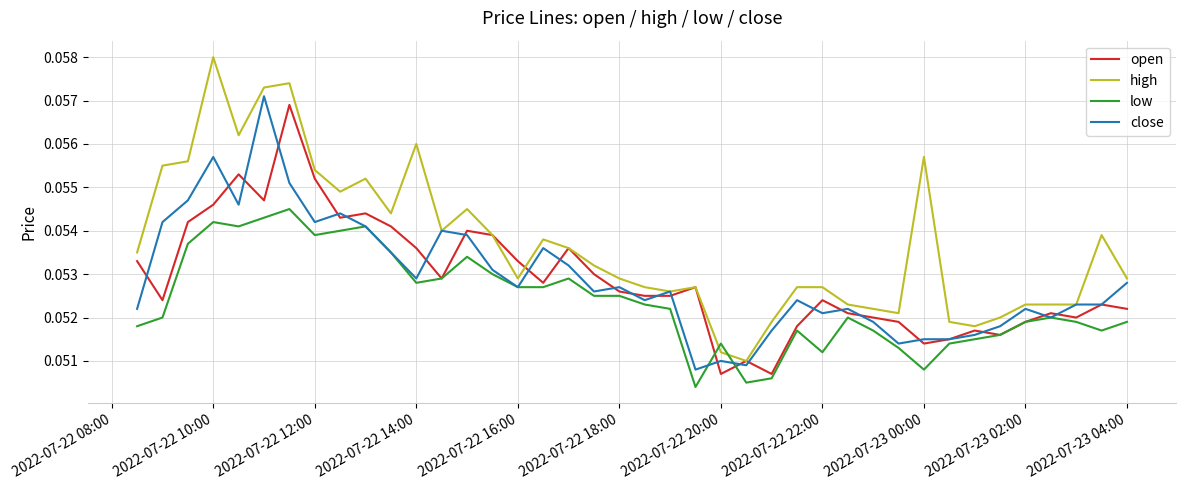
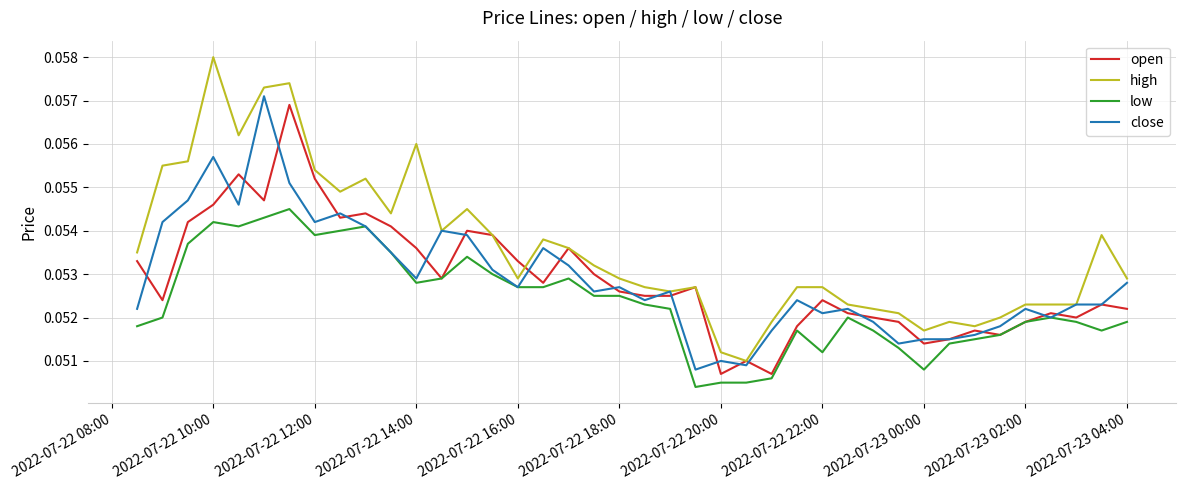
  {
    "open": {
      "2022-07-22 10:00": 0.0546,
      "2022-07-22 12:00": 0.0552,
      "2022-07-22 14:00": 0.0536,
      "2022-07-22 16:00": 0.0533,
      "2022-07-22 18:00": 0.0526,
      "2022-07-22 20:00": 0.0507,
      "2022-07-22 22:00": 0.0524,
      "2022-07-23 00:00": 0.0514,
      "2022-07-23 04:00": 0.0522
    },
    "high": {
      "2022-07-22 10:00": 0.0580,
      "2022-07-22 12:00": 0.0554,
      "2022-07-22 14:00": 0.0560,
      "2022-07-22 16:00": 0.0529,
      "2022-07-22 18:00": 0.0529,
      "2022-07-22 20:00": 0.0512,
      "2022-07-22 22:00": 0.0527,
-     "2022-07-23 00:00": 0.0557,
+     "2022-07-23 00:00": 0.0517,
      "2022-07-23 02:00": 0.0523,
      "2022-07-23 04:00": 0.0529
    },
    "low": {
      "2022-07-22 10:00": 0.0542,
      "2022-07-22 12:00": 0.0539,
      "2022-07-22 14:00": 0.0528,
      "2022-07-22 18:00": 0.0525,
-     "2022-07-22 20:00": 0.0514,
+     "2022-07-22 20:00": 0.0505,
      "2022-07-22 22:00": 0.0512,
      "2022-07-23 00:00": 0.0508,
      "2022-07-23 04:00": 0.0519
    },
    "close": {
      "2022-07-22 10:00": 0.0557,
      "2022-07-22 12:00": 0.0542,
      "2022-07-22 14:00": 0.0529,
      "2022-07-22 18:00": 0.0527,
      "2022-07-22 20:00": 0.0510,
      "2022-07-22 22:00": 0.0521,
      "2022-07-23 00:00": 0.0515,
      "2022-07-23 02:00": 0.0522,
      "2022-07-23 04:00": 0.0528
    }
  }
